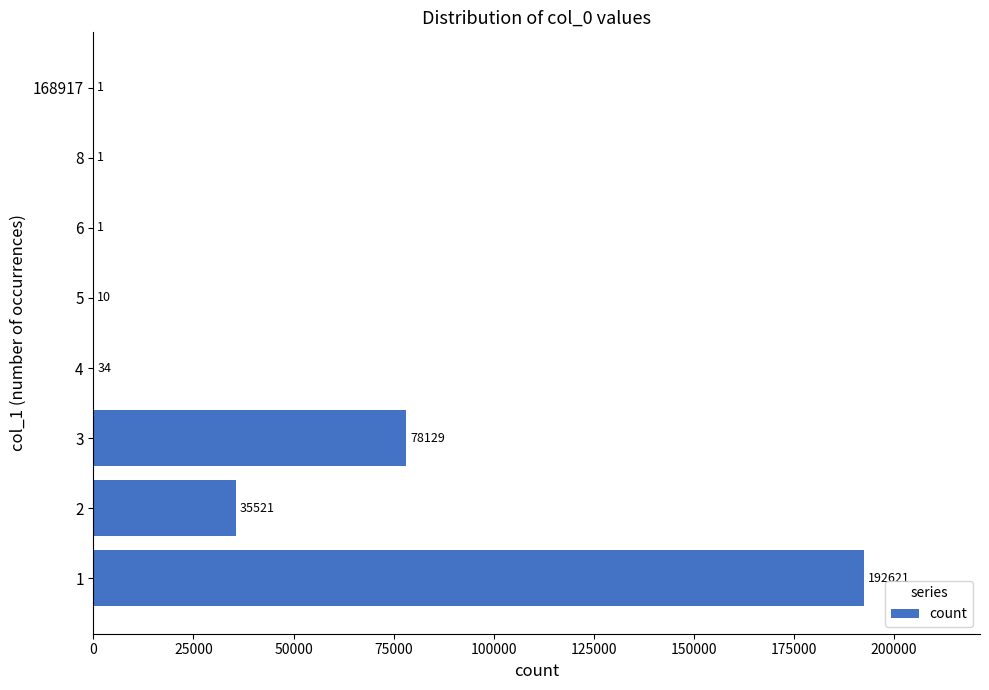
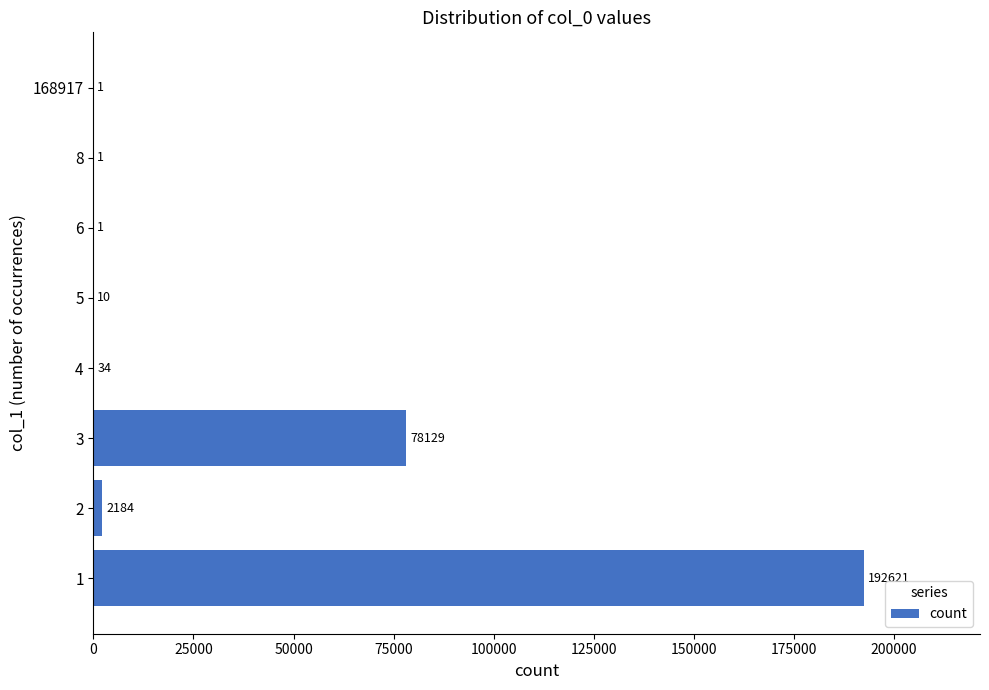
  {
    "168917": 1,
    "8": 1,
    "6": 1,
    "5": 10,
    "4": 34,
    "3": 78129,
-   "2": 35521
+   "2": 2184
  }
